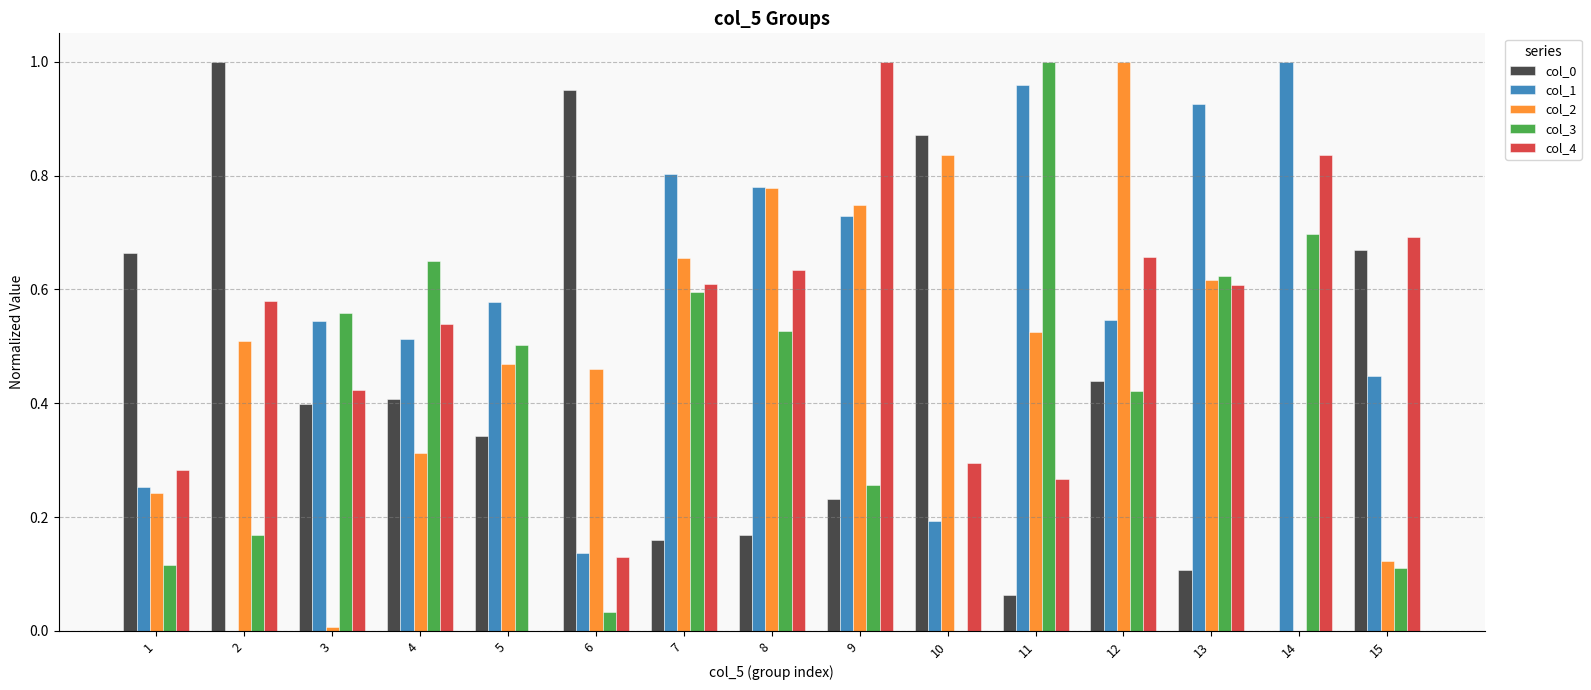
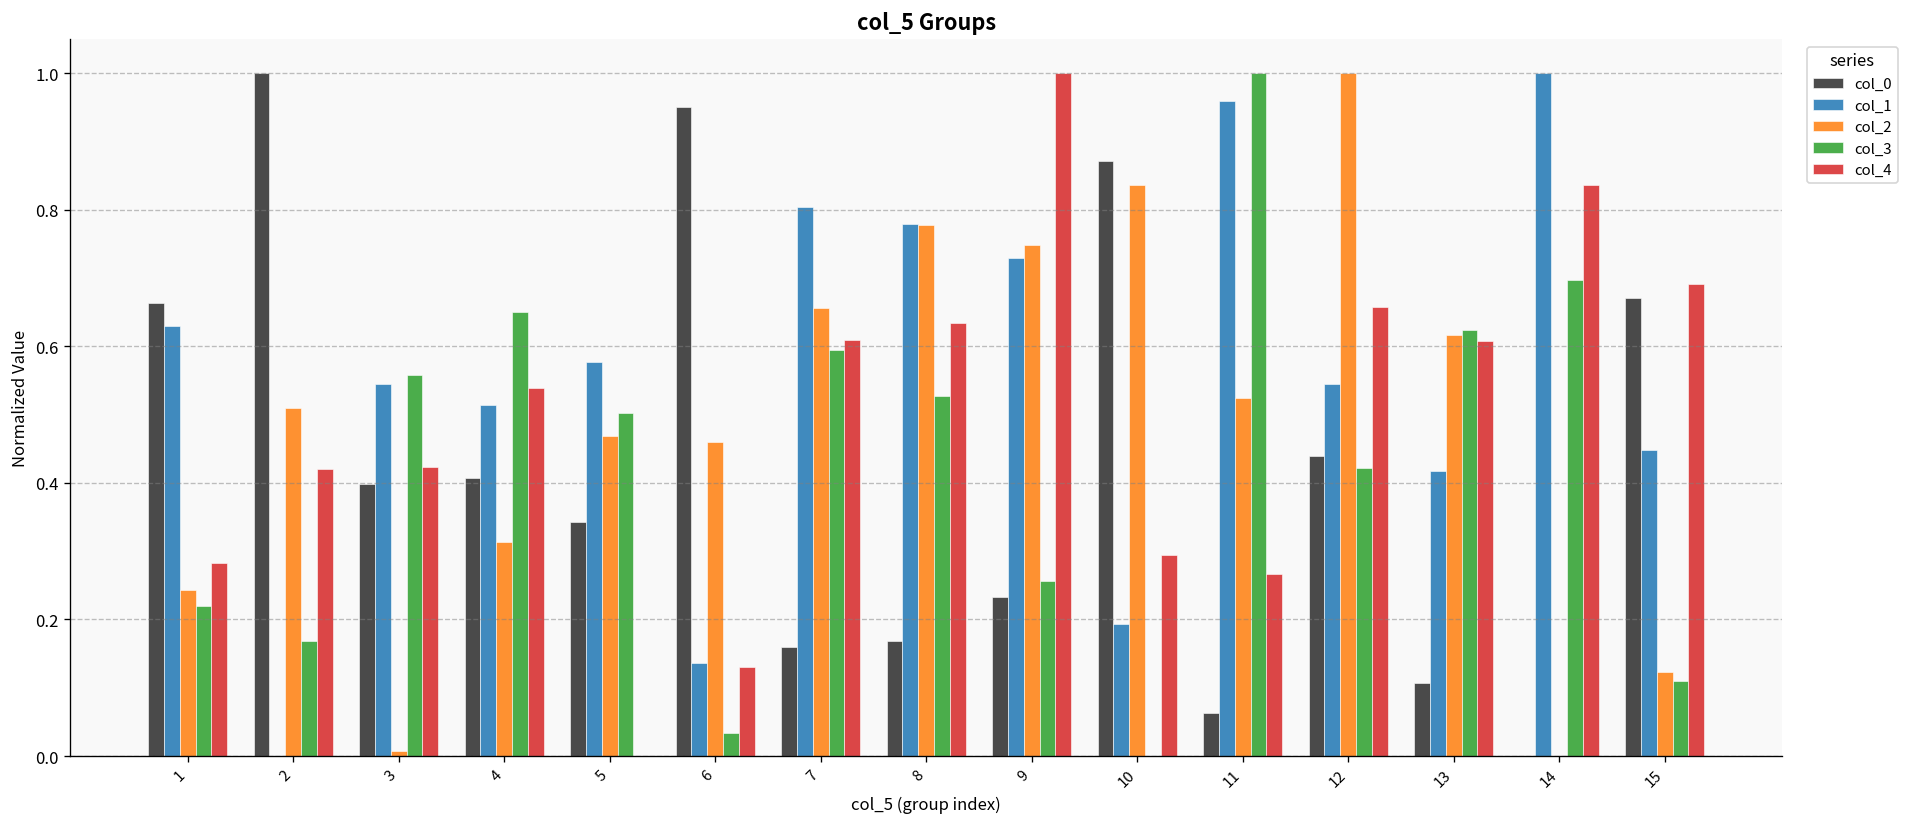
  {
    "col_0": {
      "1": 0.66,
      "2": 1.00,
      "3": 0.40,
      "4": 0.41,
      "5": 0.34,
      "6": 0.95,
      "7": 0.16,
      "8": 0.17,
      "9": 0.23,
      "10": 0.87,
      "11": 0.06,
      "12": 0.44,
      "13": 0.11,
      "14": 0.00,
      "15": 0.67
    },
    "col_1": {
-     "1": 0.25,
+     "1": 0.63,
      "2": 0.00,
      "3": 0.54,
      "4": 0.51,
      "5": 0.58,
      "6": 0.14,
      "7": 0.80,
      "8": 0.78,
      "9": 0.73,
      "10": 0.19,
      "11": 0.96,
      "12": 0.55,
-     "13": 0.93,
+     "13": 0.42,
      "14": 1.00,
      "15": 0.45
    },
    "col_2": {
      "1": 0.24,
      "2": 0.51,
      "3": 0.01,
      "4": 0.31,
      "5": 0.47,
      "6": 0.46,
      "7": 0.66,
      "8": 0.78,
      "9": 0.75,
      "10": 0.84,
      "11": 0.52,
      "12": 1.00,
      "13": 0.62,
      "14": 0.00,
      "15": 0.12
    },
    "col_3": {
-     "1": 0.12,
+     "1": 0.22,
      "2": 0.17,
      "3": 0.56,
      "4": 0.65,
      "5": 0.50,
      "6": 0.03,
      "7": 0.59,
      "8": 0.53,
      "9": 0.26,
      "10": 0.00,
      "11": 1.00,
      "12": 0.42,
      "13": 0.62,
      "14": 0.70,
      "15": 0.11
    },
    "col_4": {
      "1": 0.28,
-     "2": 0.58,
+     "2": 0.42,
      "3": 0.42,
      "4": 0.54,
      "5": 0.00,
      "6": 0.13,
      "7": 0.61,
      "8": 0.63,
      "9": 1.00,
      "10": 0.29,
      "11": 0.27,
      "12": 0.66,
      "13": 0.61,
      "14": 0.84,
      "15": 0.69
    }
  }
